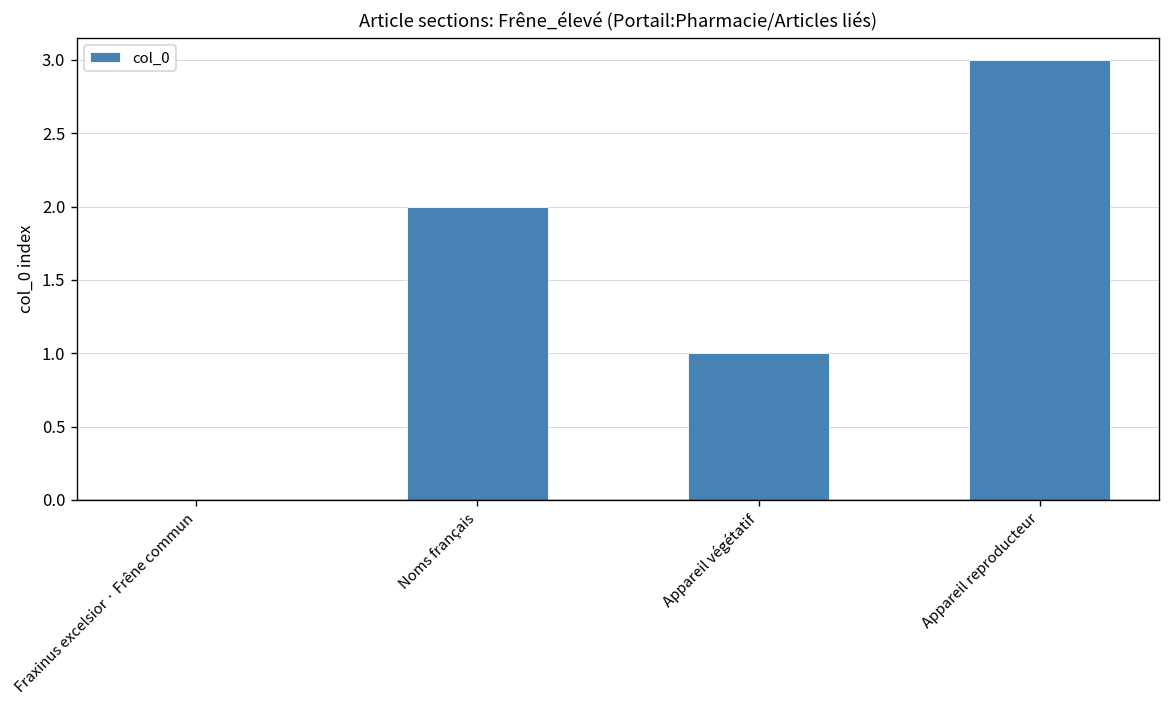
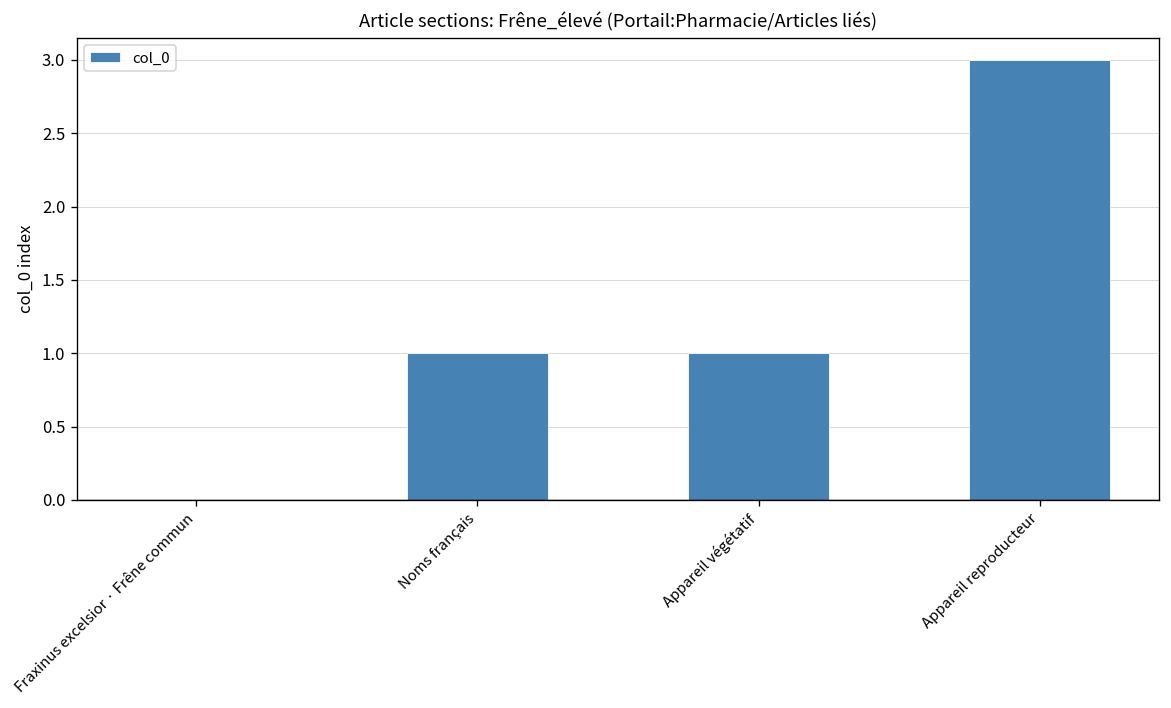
  {
    "Fraxinus excelsior · Frêne commun": 0,
-   "Noms français": 2,
+   "Noms français": 1,
    "Appareil végétatif": 1,
    "Appareil reproducteur": 3
  }
